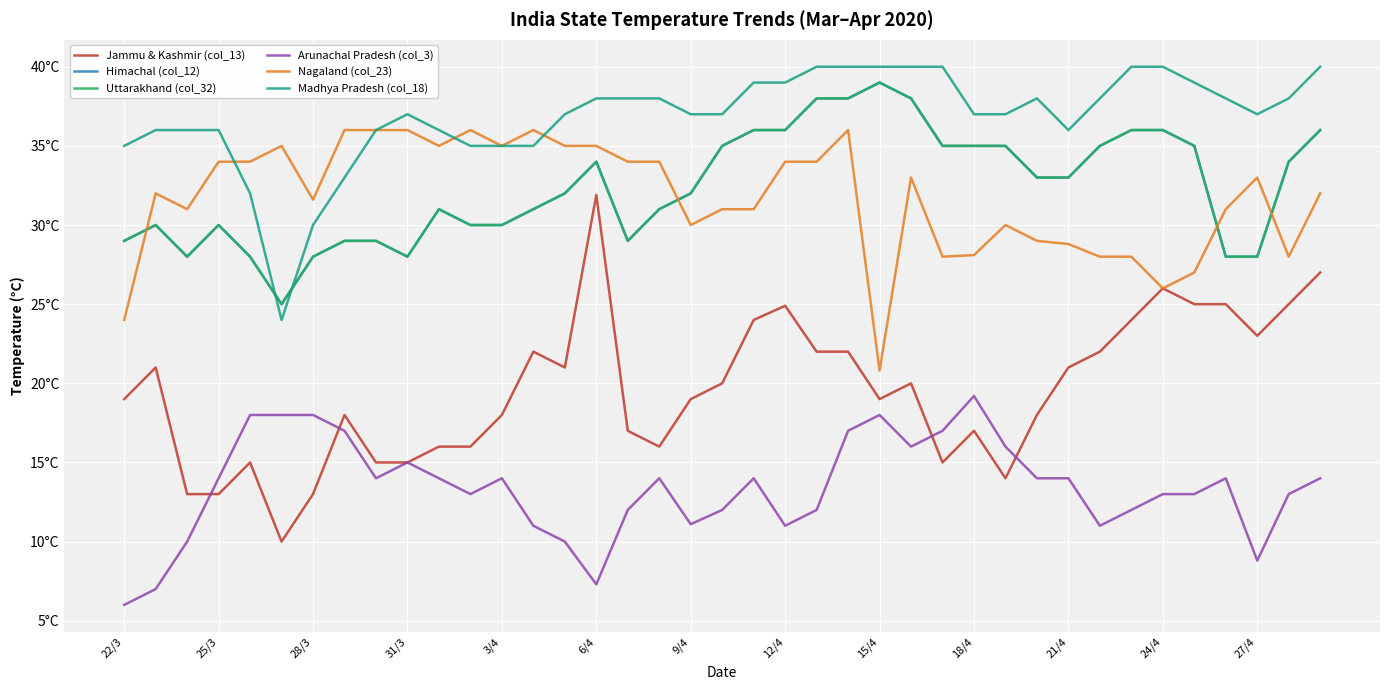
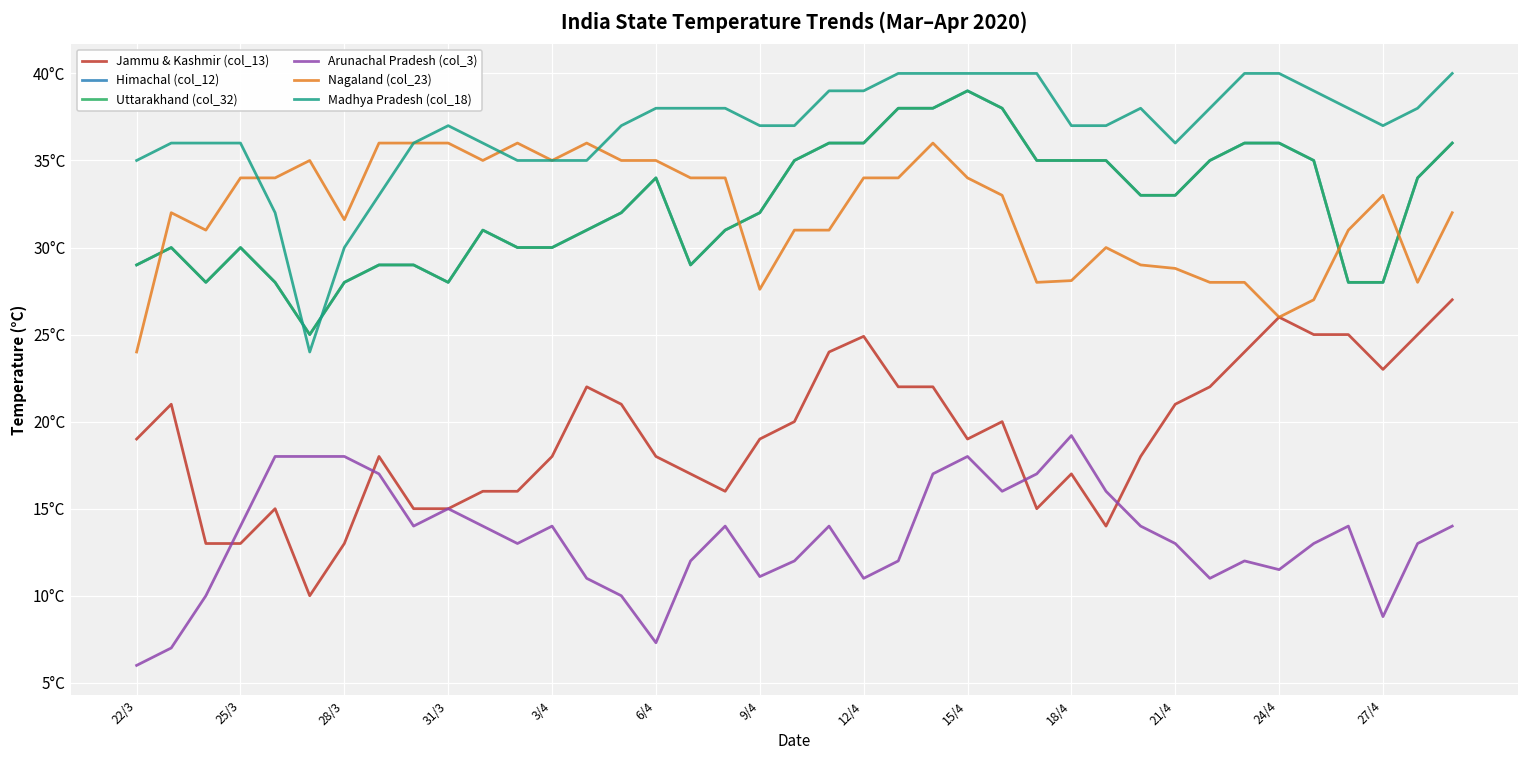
  {
    "Jammu & Kashmir (col_13)": {
      "22/3": "19.0°C",
      "25/3": "13.0°C",
      "28/3": "13.0°C",
      "3/4": "18.0°C",
-     "6/4": "31.9°C",
+     "6/4": "18.0°C",
      "9/4": "19.0°C",
      "12/4": "24.9°C",
      "15/4": "19.0°C",
      "18/4": "17.0°C",
      "21/4": "21.0°C",
      "27/4": "23.0°C"
    },
    "Arunachal Pradesh (col_3)": {
      "22/3": "6.0°C",
      "25/3": "14.0°C",
      "28/3": "18.0°C",
      "3/4": "14.0°C",
      "6/4": "7.3°C",
      "9/4": "11.1°C",
      "12/4": "11.0°C",
      "15/4": "18.0°C",
      "18/4": "19.2°C",
-     "21/4": "14°C",
-     "24/4": "13.0°C",
+     "21/4": "13°C",
+     "24/4": "11.5°C",
      "27/4": "8.8°C"
    },
    "Nagaland (col_23)": {
      "22/3": "24.0°C",
      "25/3": "34.0°C",
      "28/3": "31.6°C",
      "31/3": "36.0°C",
      "6/4": "35.0°C",
-     "9/4": "30.0°C",
+     "9/4": "27.6°C",
      "12/4": "34.0°C",
-     "15/4": "20.8°C",
+     "15/4": "34.0°C",
      "18/4": "28.1°C",
      "21/4": "28.8°C",
      "27/4": "33.0°C"
    }
  }
